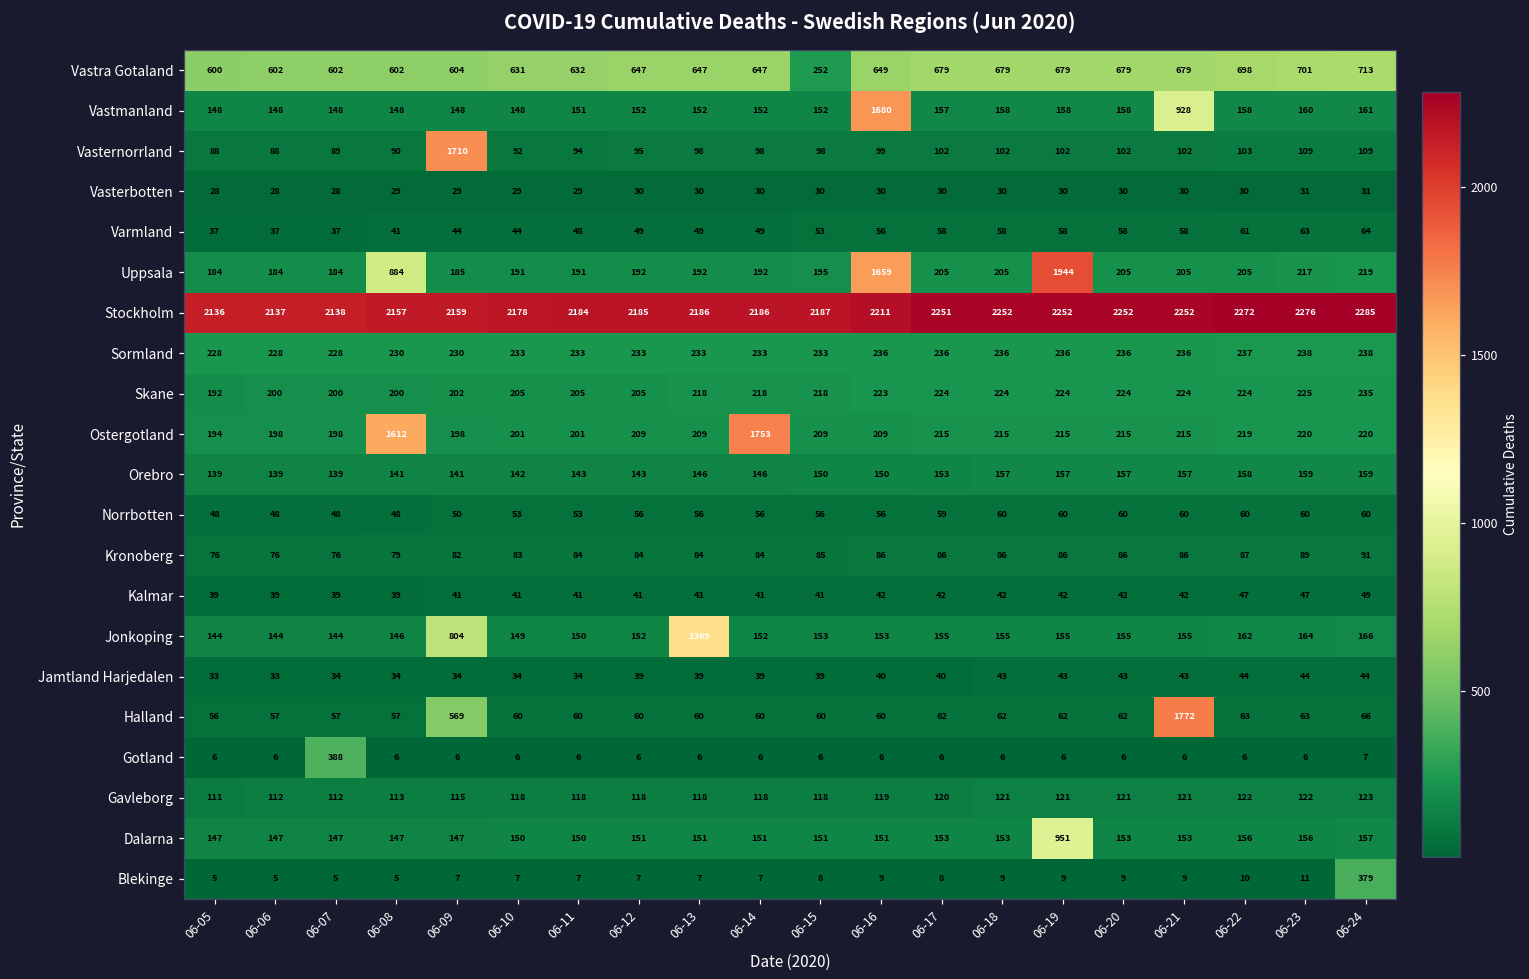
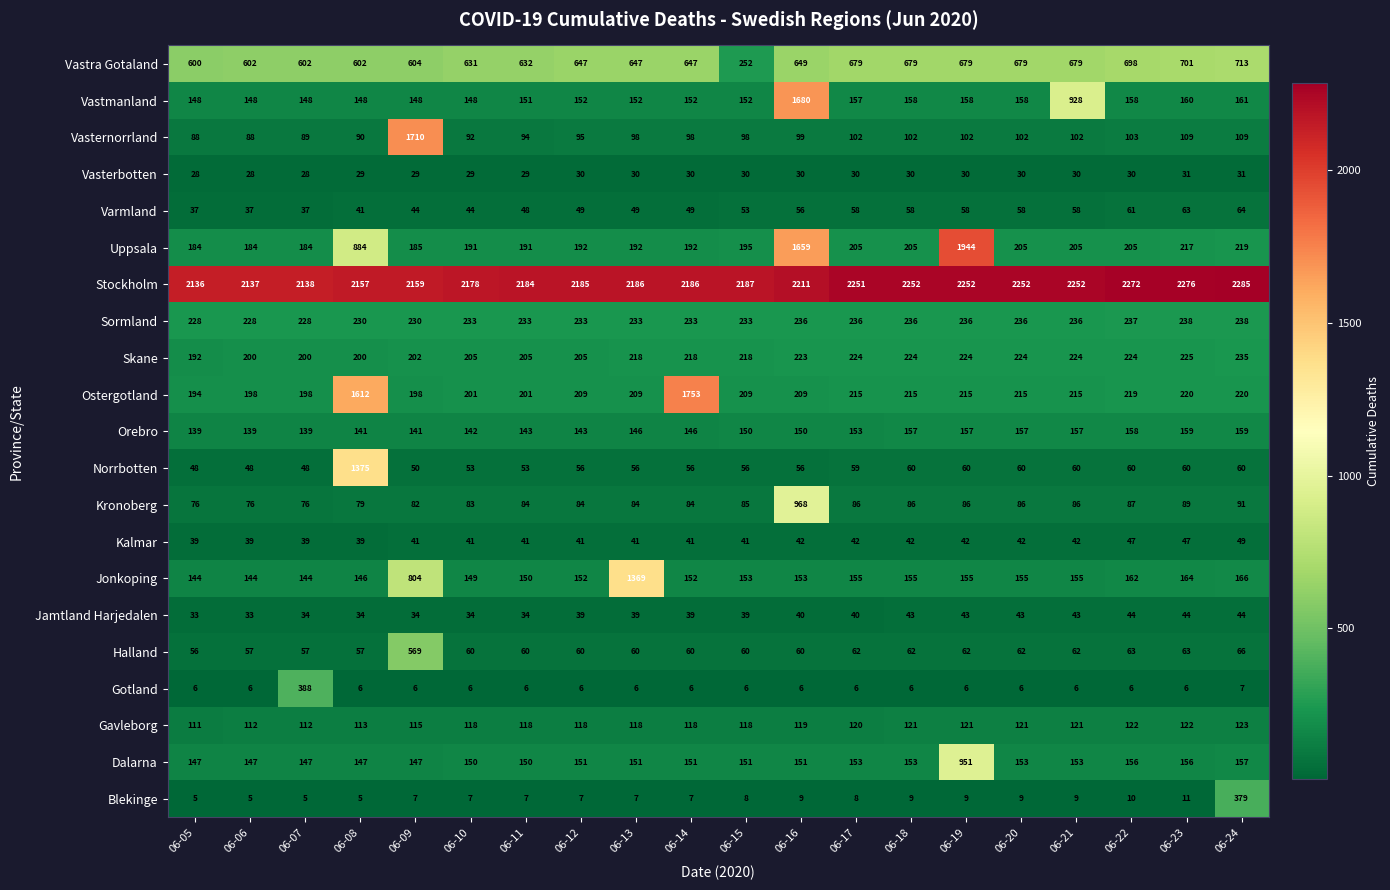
  {
    "Norrbotten": {
      "06-05": 48,
      "06-06": 48,
      "06-07": 48,
-     "06-08": 48,
+     "06-08": 1375,
      "06-09": 50,
      "06-10": 53,
      "06-11": 53,
      "06-12": 56,
      "06-13": 56,
      "06-14": 56,
      "06-15": 56,
      "06-16": 56,
      "06-17": 59,
      "06-18": 60,
      "06-19": 60,
      "06-20": 60,
      "06-21": 60,
      "06-22": 60,
      "06-23": 60,
      "06-24": 60
    },
    "Kronoberg": {
      "06-05": 76,
      "06-06": 76,
      "06-07": 76,
      "06-08": 79,
      "06-09": 82,
      "06-10": 83,
      "06-11": 84,
      "06-12": 84,
      "06-13": 84,
      "06-14": 84,
      "06-15": 85,
-     "06-16": 86,
+     "06-16": 968,
      "06-17": 86,
      "06-18": 86,
      "06-19": 86,
      "06-20": 86,
      "06-21": 86,
      "06-22": 87,
      "06-23": 89,
      "06-24": 91
    },
    "Halland": {
      "06-05": 56,
      "06-06": 57,
      "06-07": 57,
      "06-08": 57,
      "06-09": 569,
      "06-10": 60,
      "06-11": 60,
      "06-12": 60,
      "06-13": 60,
      "06-14": 60,
      "06-15": 60,
      "06-16": 60,
      "06-17": 62,
      "06-18": 62,
      "06-19": 62,
      "06-20": 62,
-     "06-21": 1772,
+     "06-21": 62,
      "06-22": 63,
      "06-23": 63,
      "06-24": 66
    }
  }
